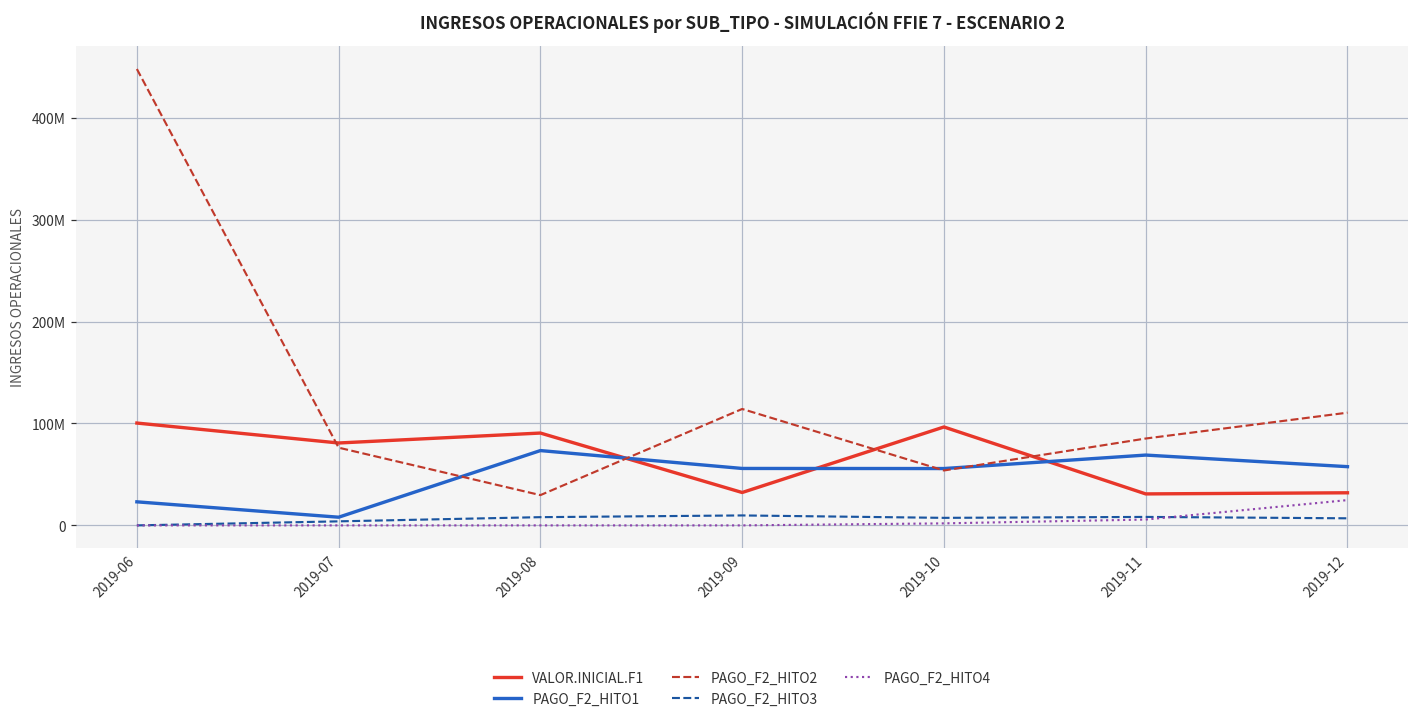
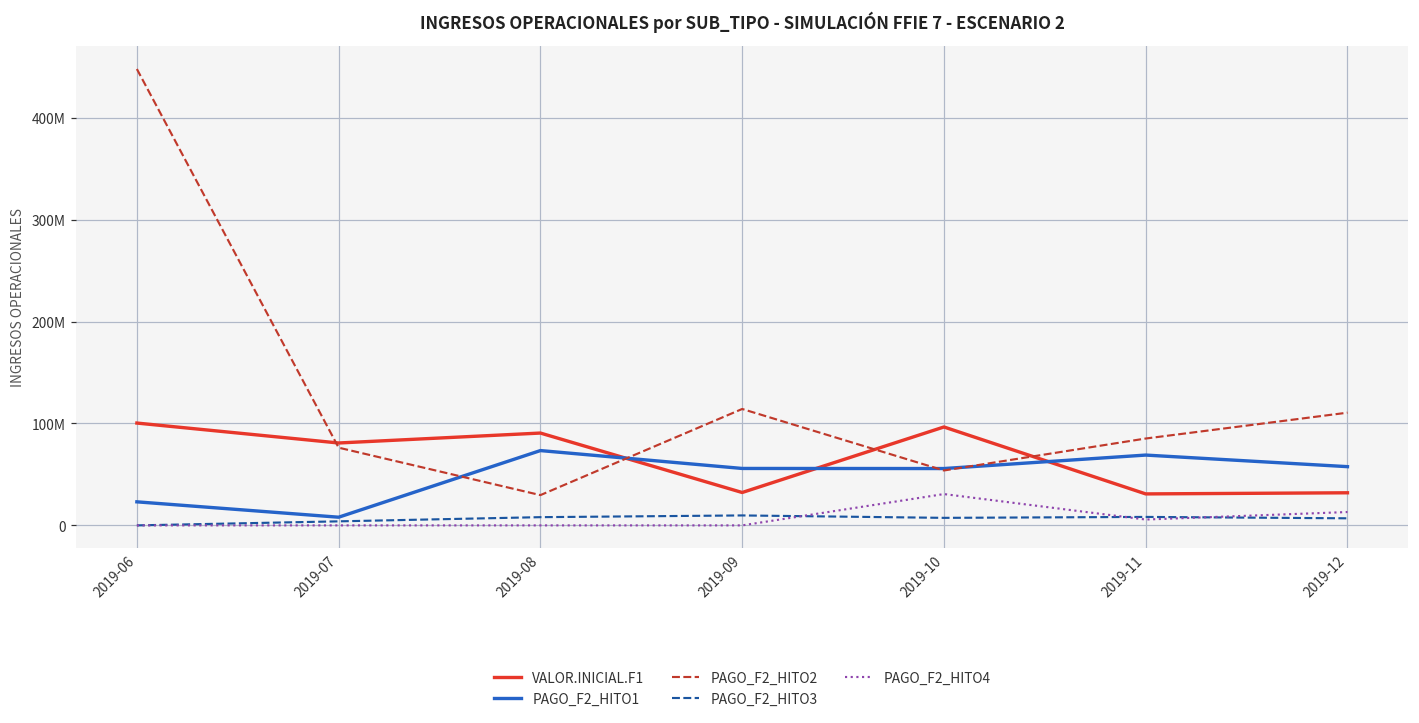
  {
    "PAGO_F2_HITO4": {
      "2019-07": 0,
      "2019-08": 0,
      "2019-09": 0,
-     "2019-10": 0,
-     "2019-12": 20000000
+     "2019-10": 30000000,
+     "2019-12": 10000000
    }
  }
